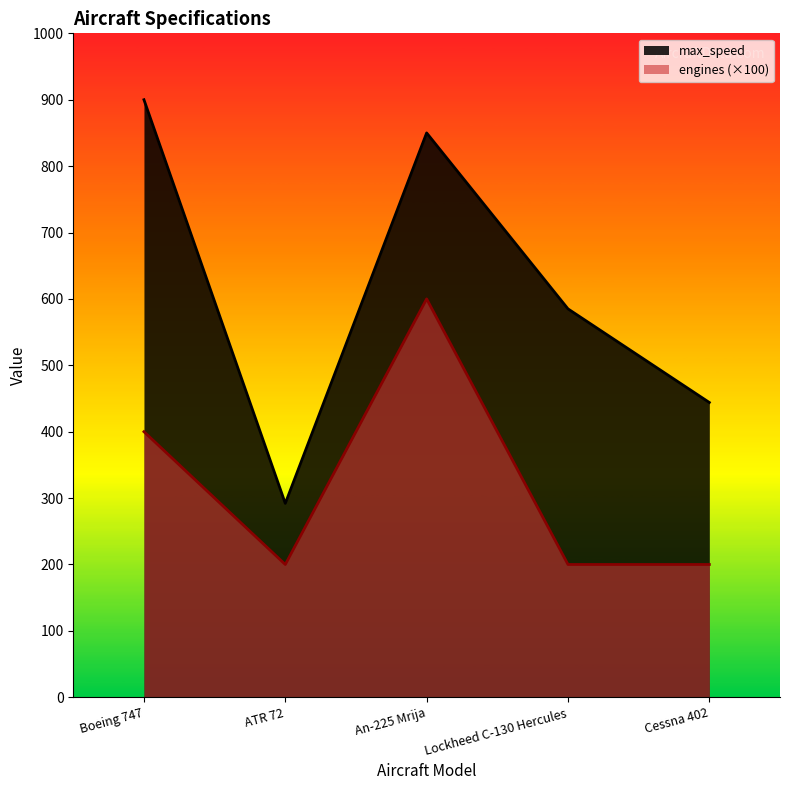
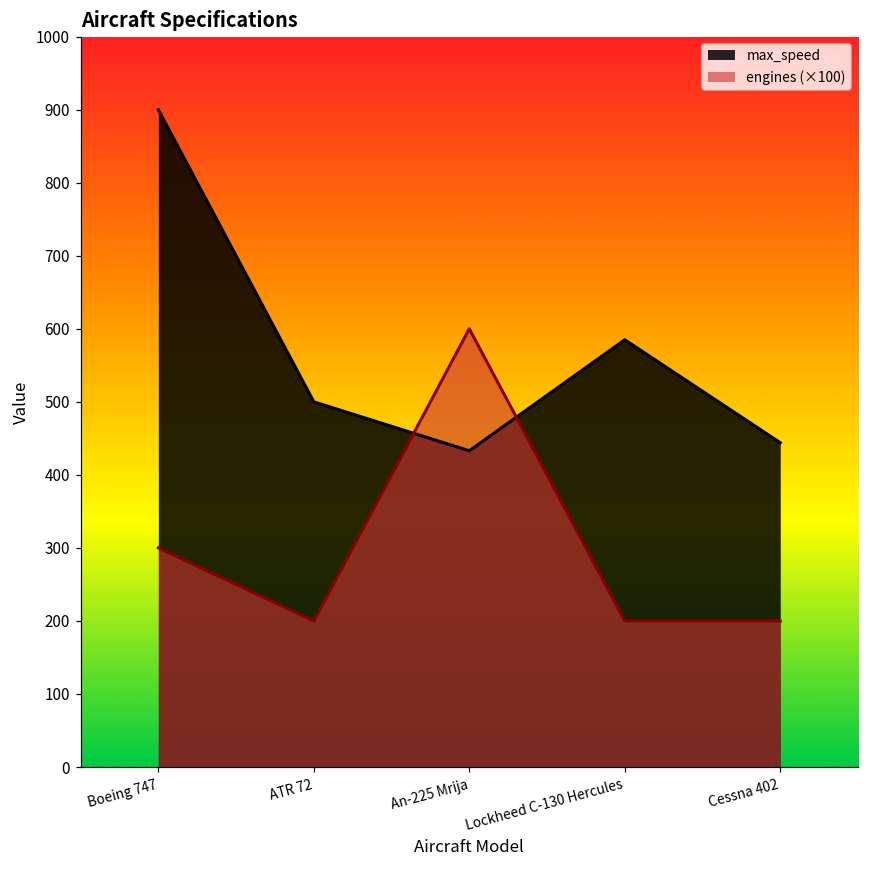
  {
    "max_speed": {
      "Boeing 747": 900,
-     "ATR 72": 290,
-     "An-225 Mrija": 850,
+     "ATR 72": 500,
+     "An-225 Mrija": 430,
      "Lockheed C-130 Hercules": 590,
      "Cessna 402": 440
    },
    "engines (×100)": {
-     "Boeing 747": 400,
+     "Boeing 747": 300,
      "ATR 72": 200,
      "An-225 Mrija": 600,
      "Lockheed C-130 Hercules": 200,
      "Cessna 402": 200
    }
  }
